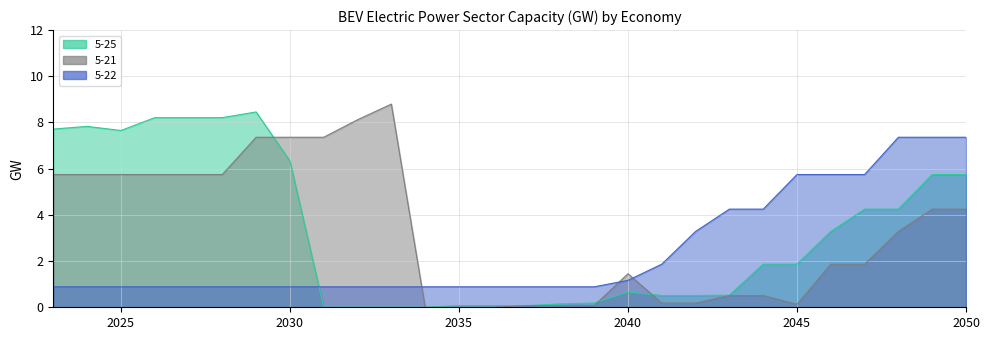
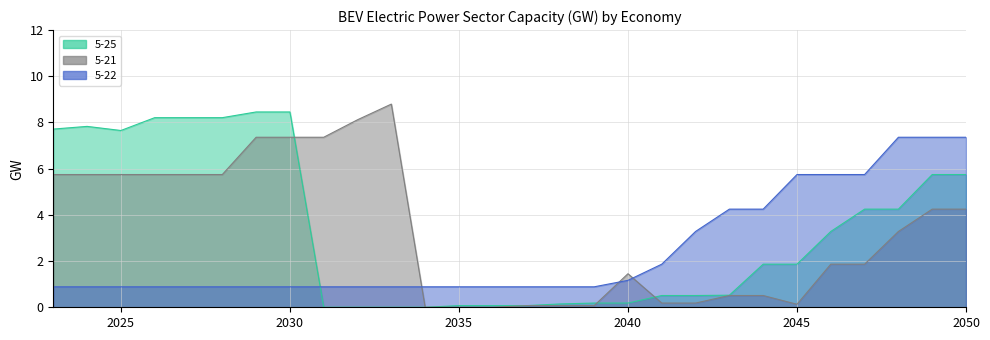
  {
    "5-25": {
      "2025": 7.7,
-     "2030": 6.3,
-     "2040": 0.7,
+     "2030": 8.5,
+     "2040": 0.2,
      "2045": 1.9,
      "2050": 5.7
    },
    "5-21": {
      "2025": 5.7,
      "2030": 7.4,
      "2040": 1.5,
      "2045": 0.1,
      "2050": 4.2
    },
    "5-22": {
      "2025": 0.9,
      "2030": 0.9,
      "2035": 0.9,
      "2040": 1.2,
      "2045": 5.7,
      "2050": 7.4
    }
  }
